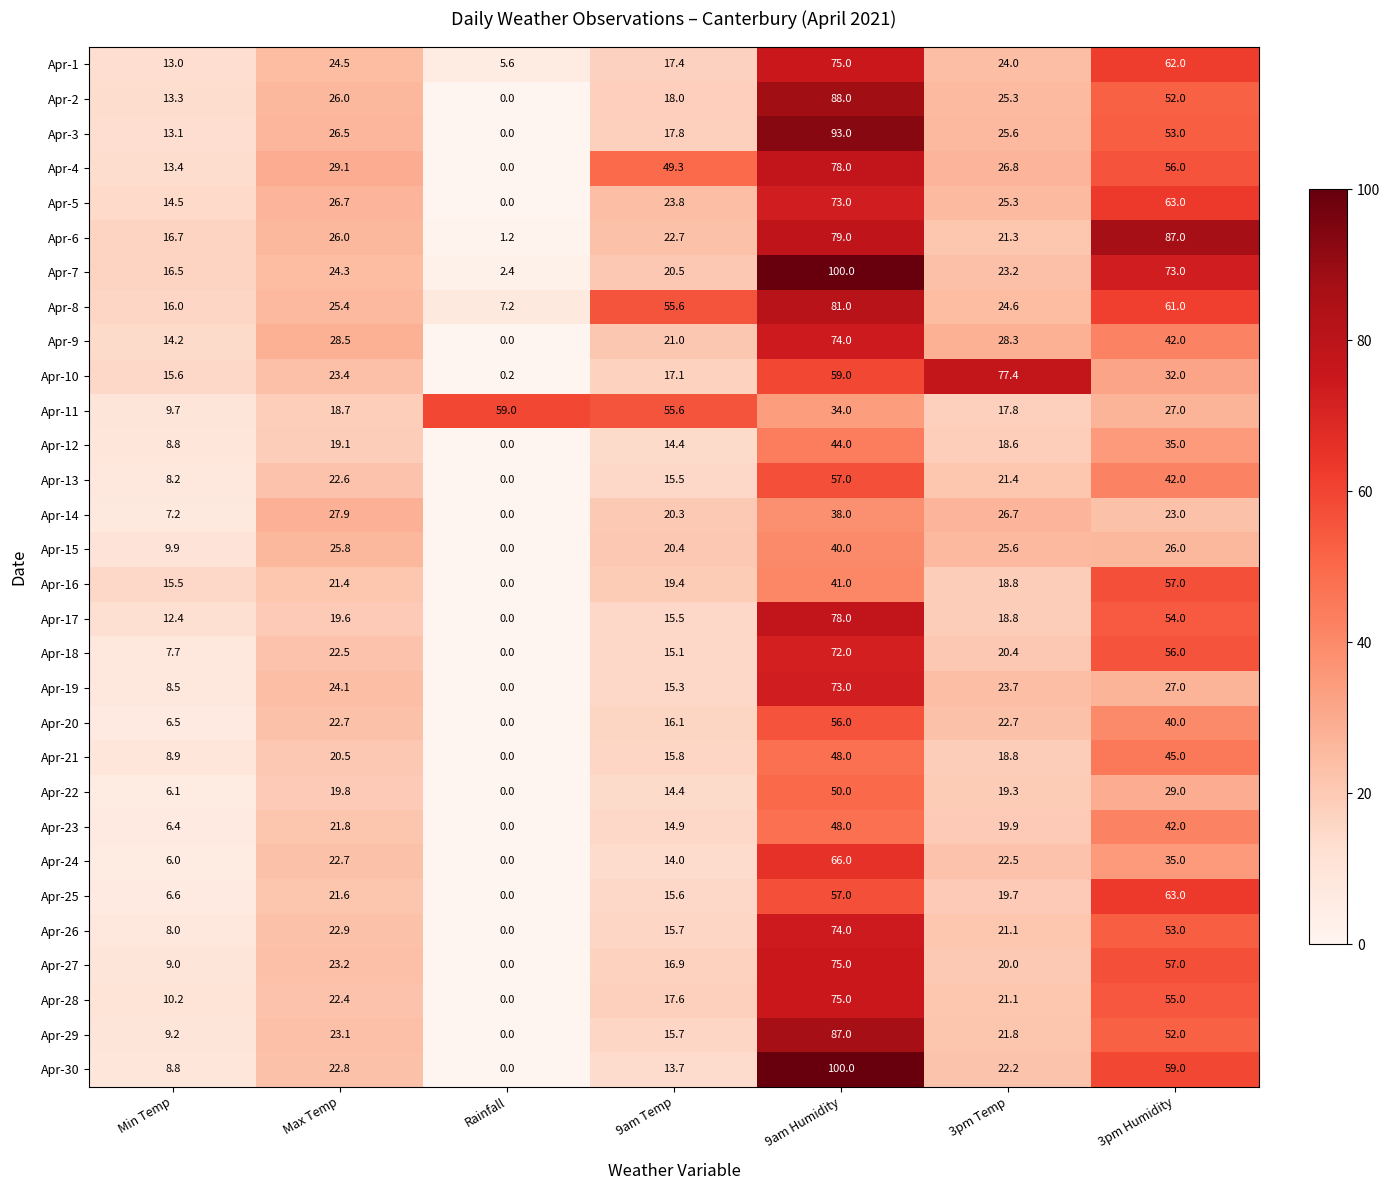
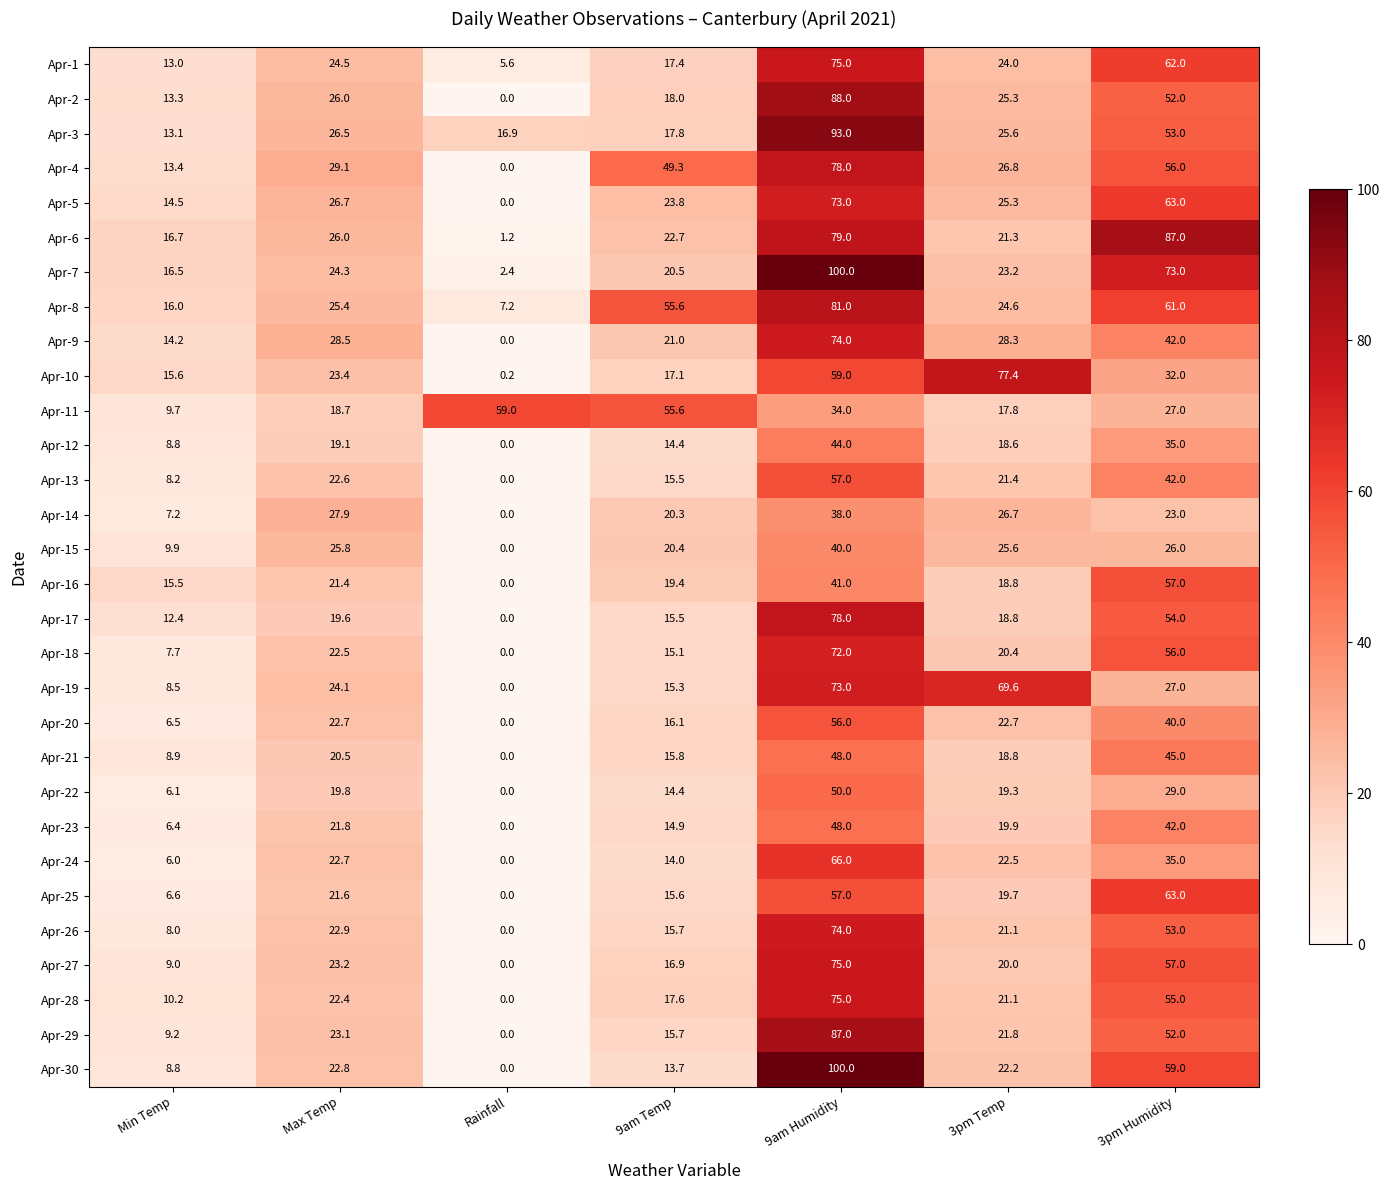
  {
    "Apr-3": {
      "Min Temp": 13.1,
      "Max Temp": 26.5,
-     "Rainfall": 0.0,
+     "Rainfall": 16.9,
      "9am Temp": 17.8,
      "9am Humidity": 93.0,
      "3pm Temp": 25.6,
      "3pm Humidity": 53.0
    },
    "Apr-19": {
      "Min Temp": 8.5,
      "Max Temp": 24.1,
      "Rainfall": 0.0,
      "9am Temp": 15.3,
      "9am Humidity": 73.0,
-     "3pm Temp": 23.7,
+     "3pm Temp": 69.6,
      "3pm Humidity": 27.0
    }
  }
